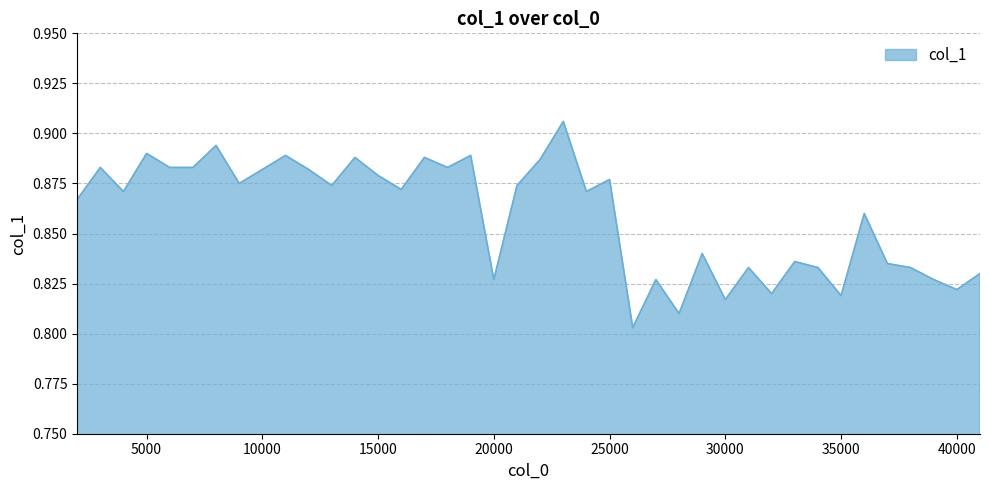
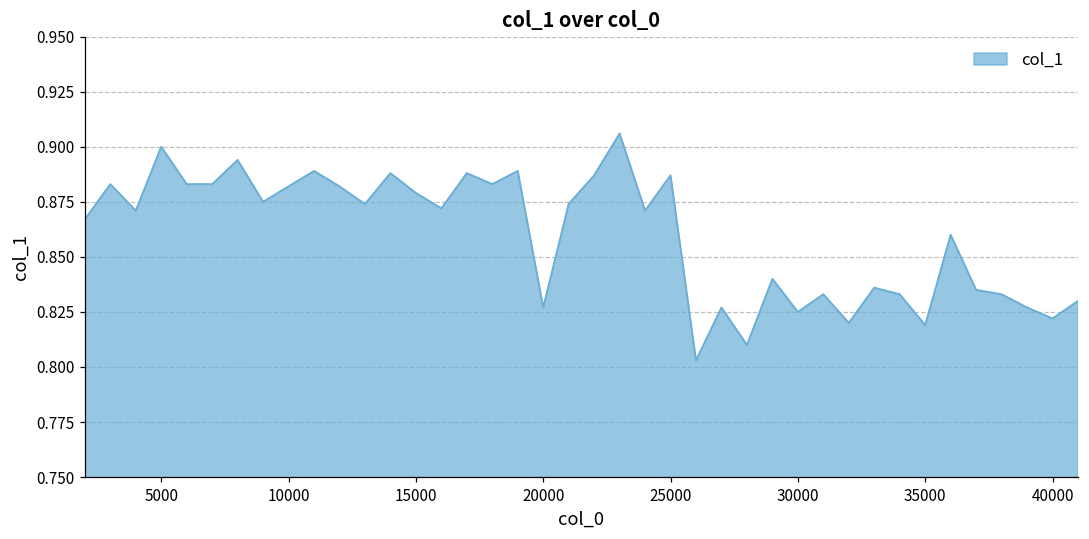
  {
-   "5000": 0.89,
+   "5000": 0.90,
    "10000": 0.882,
    "15000": 0.879,
    "20000": 0.827,
-   "25000": 0.877,
-   "30000": 0.817,
+   "25000": 0.887,
+   "30000": 0.825,
    "35000": 0.819,
    "40000": 0.822
  }
